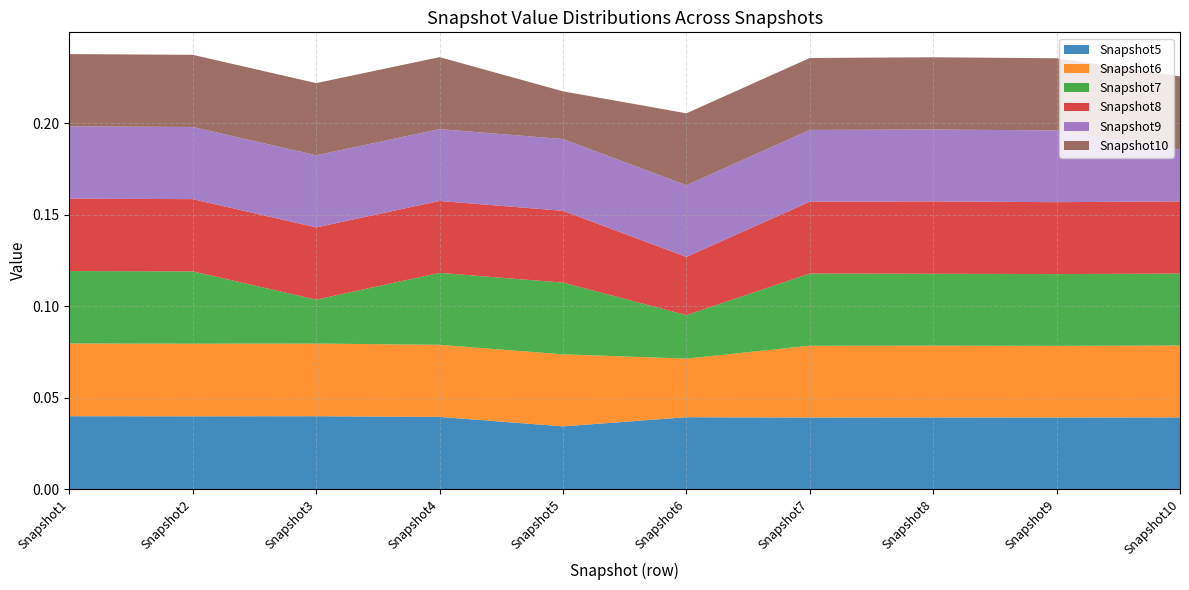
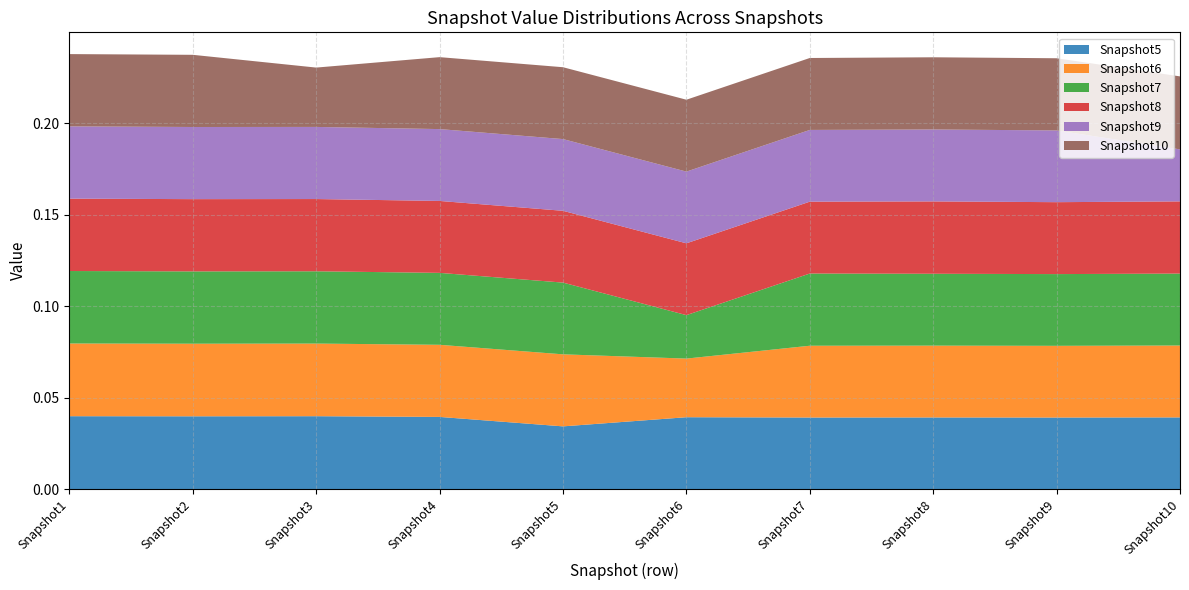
  {
    "Snapshot5": {
      "Snapshot1": 0.040,
      "Snapshot2": 0.040,
      "Snapshot3": 0.040,
      "Snapshot4": 0.040,
      "Snapshot5": 0.034,
      "Snapshot6": 0.039,
      "Snapshot7": 0.039,
      "Snapshot8": 0.039,
      "Snapshot9": 0.039,
      "Snapshot10": 0.039
    },
    "Snapshot6": {
      "Snapshot1": 0.040,
      "Snapshot2": 0.040,
      "Snapshot3": 0.040,
      "Snapshot4": 0.039,
      "Snapshot5": 0.039,
      "Snapshot6": 0.032,
      "Snapshot7": 0.039,
      "Snapshot8": 0.039,
      "Snapshot9": 0.039,
      "Snapshot10": 0.039
    },
    "Snapshot7": {
      "Snapshot1": 0.040,
      "Snapshot2": 0.039,
-     "Snapshot3": 0.024,
+     "Snapshot3": 0.039,
      "Snapshot4": 0.039,
      "Snapshot5": 0.039,
      "Snapshot6": 0.024,
      "Snapshot7": 0.039,
      "Snapshot8": 0.039,
      "Snapshot9": 0.039,
      "Snapshot10": 0.039
    },
    "Snapshot8": {
      "Snapshot1": 0.040,
      "Snapshot2": 0.039,
      "Snapshot3": 0.039,
      "Snapshot4": 0.039,
      "Snapshot5": 0.039,
-     "Snapshot6": 0.032,
+     "Snapshot6": 0.039,
      "Snapshot7": 0.039,
      "Snapshot8": 0.040,
      "Snapshot9": 0.039,
      "Snapshot10": 0.039
    },
    "Snapshot9": {
      "Snapshot1": 0.039,
      "Snapshot2": 0.039,
      "Snapshot3": 0.039,
      "Snapshot4": 0.039,
      "Snapshot5": 0.039,
      "Snapshot6": 0.039,
      "Snapshot7": 0.039,
      "Snapshot8": 0.039,
      "Snapshot9": 0.039,
      "Snapshot10": 0.028
    },
    "Snapshot10": {
      "Snapshot1": 0.039,
      "Snapshot2": 0.039,
-     "Snapshot3": 0.039,
+     "Snapshot3": 0.032,
      "Snapshot4": 0.039,
-     "Snapshot5": 0.026,
+     "Snapshot5": 0.039,
      "Snapshot6": 0.039,
      "Snapshot7": 0.039,
      "Snapshot8": 0.039,
      "Snapshot9": 0.039,
      "Snapshot10": 0.040
    }
  }
